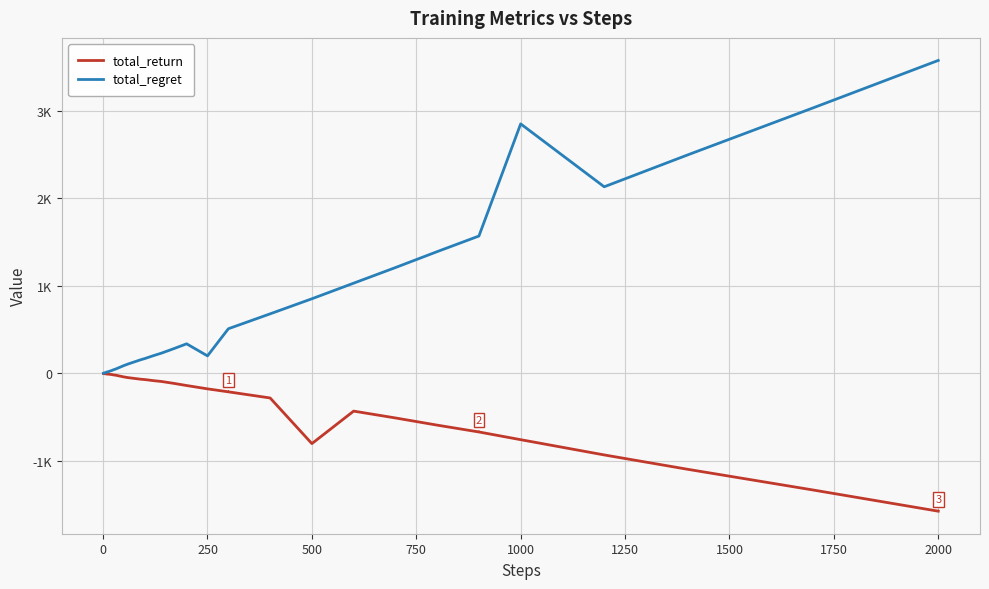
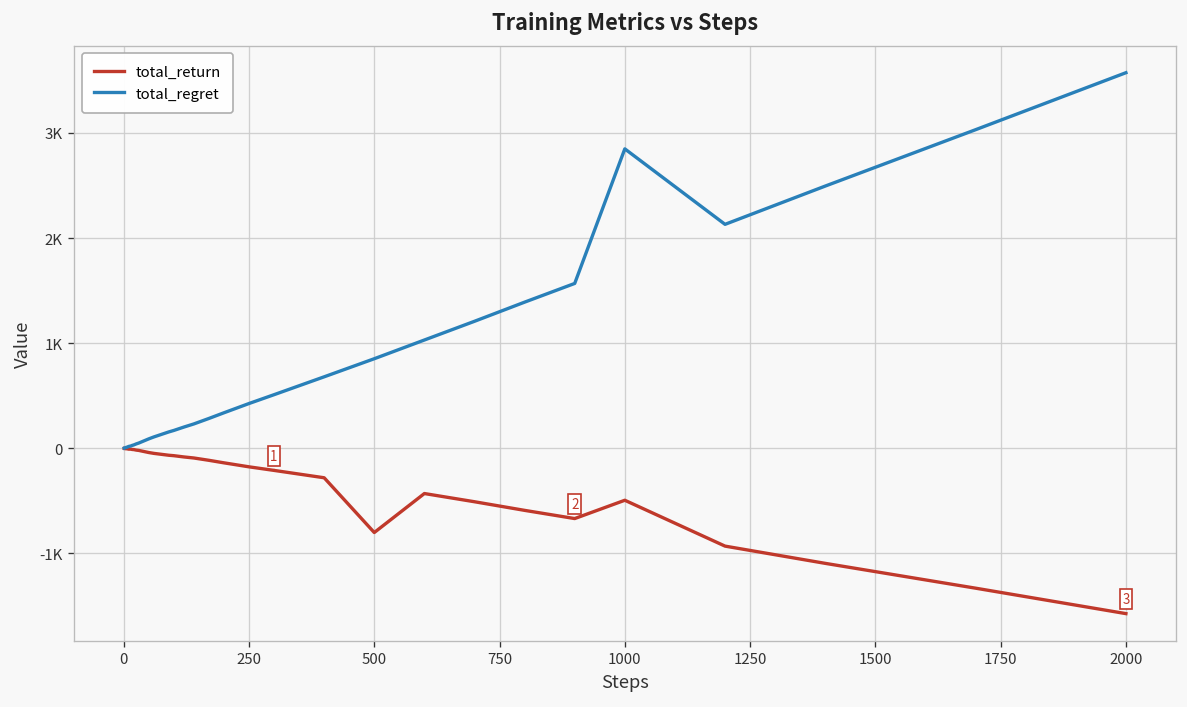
  {
    "total_return": {
      "250": -200,
      "500": -800,
-     "1000": -800
+     "1000": -500
    },
    "total_regret": {
-     "250": 200,
+     "250": 400,
      "500": 900,
      "1000": 2800,
      "2000": 3600
    }
  }
